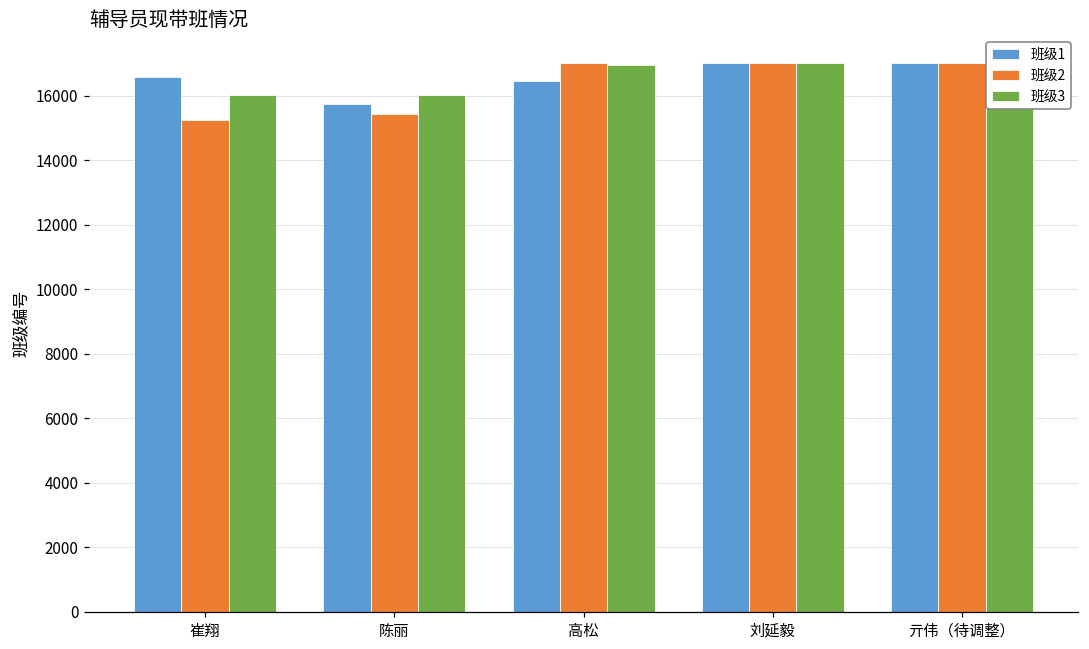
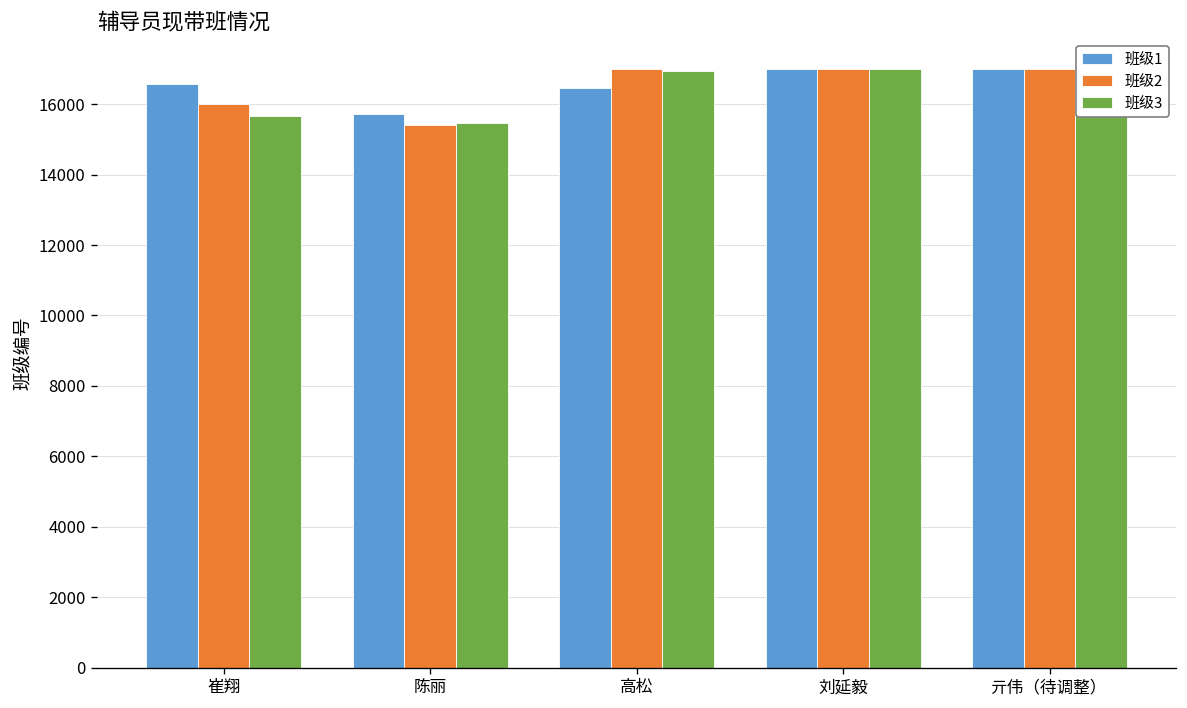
  {
    "班级1": {
      "崔翔": 16600,
      "陈丽": 15700,
      "高松": 16500,
      "刘延毅": 17000,
      "亓伟（待调整）": 17000
    },
    "班级2": {
-     "崔翔": 15200,
+     "崔翔": 16000,
      "陈丽": 15400,
      "高松": 17000,
      "刘延毅": 17000,
      "亓伟（待调整）": 17000
    },
    "班级3": {
-     "崔翔": 16000,
-     "陈丽": 16000,
+     "崔翔": 15700,
+     "陈丽": 15500,
      "高松": 17000,
      "刘延毅": 17000
    }
  }
